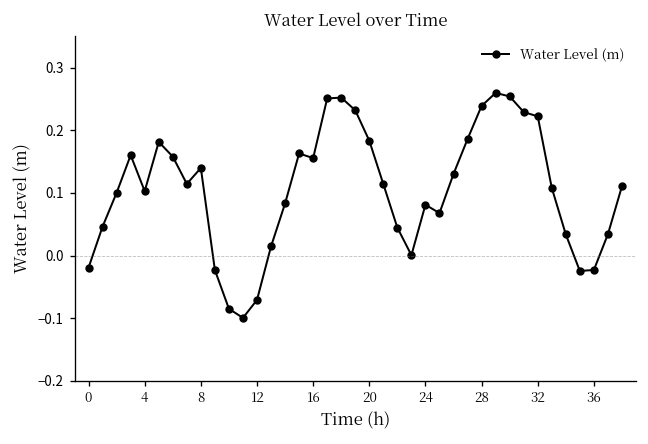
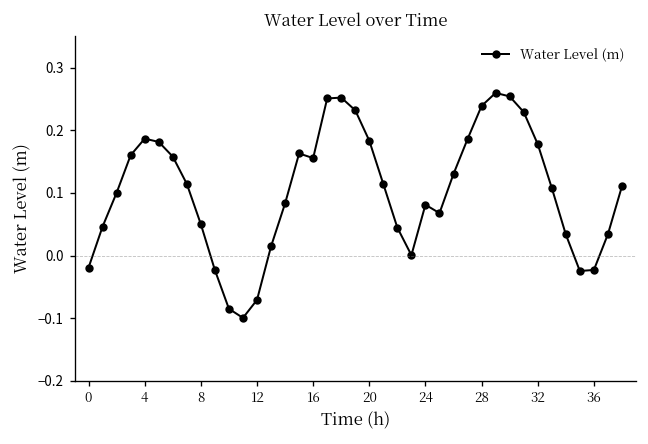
  {
    "0": -0.02,
-   "4": 0.10,
-   "8": 0.14,
+   "4": 0.19,
+   "8": 0.05,
    "12": -0.07,
    "16": 0.16,
    "20": 0.18,
    "24": 0.08,
    "28": 0.24,
-   "32": 0.22,
+   "32": 0.18,
    "36": -0.02
  }
